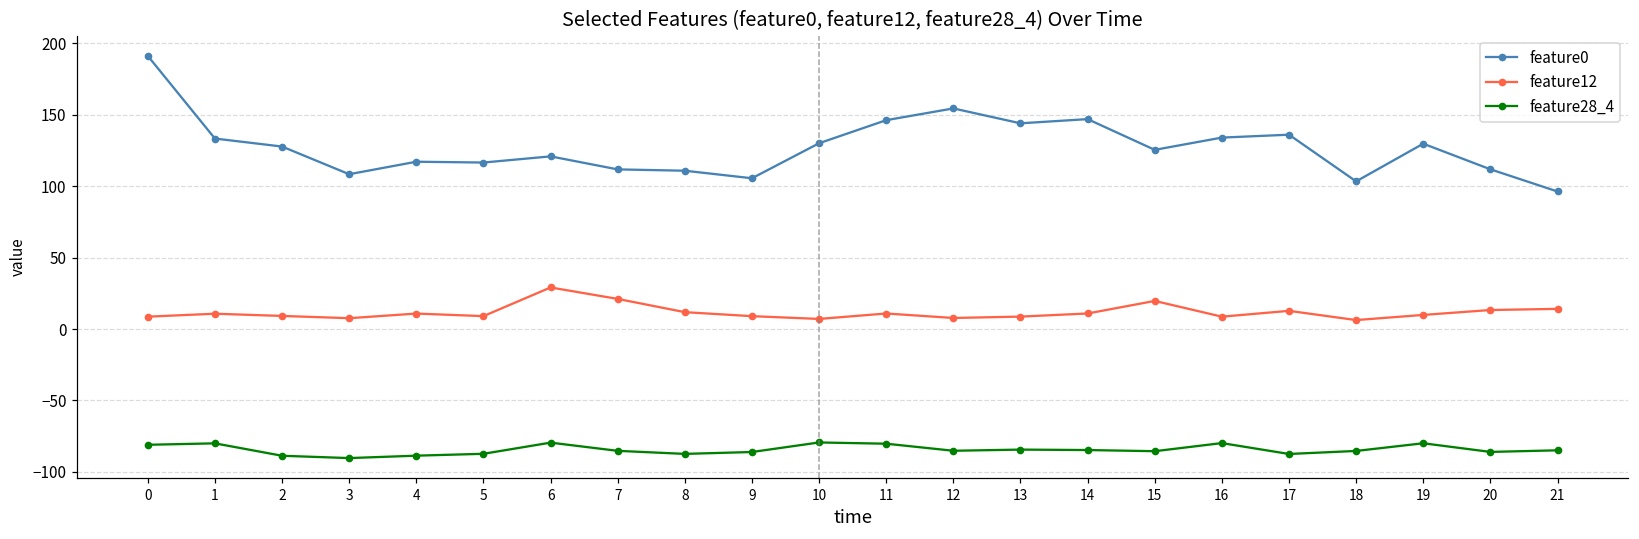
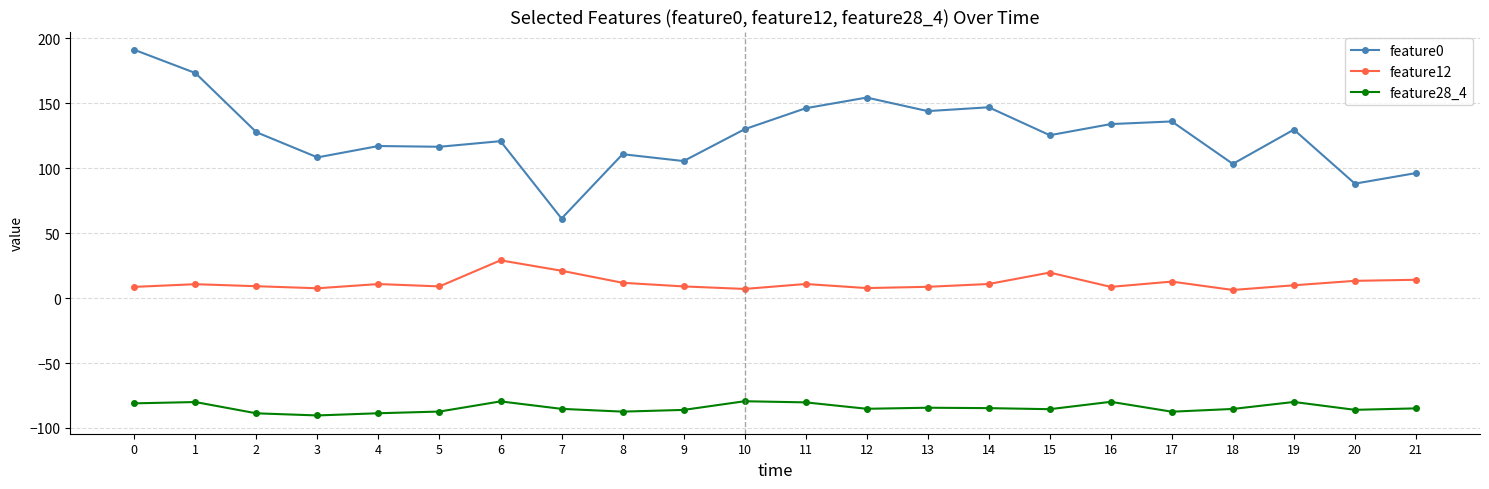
  {
    "feature0": {
      "0": 191,
-     "1": 133,
+     "1": 173,
      "2": 128,
      "3": 108,
      "4": 117,
      "5": 117,
      "6": 121,
-     "7": 112,
+     "7": 61,
      "8": 111,
      "9": 106,
      "10": 130,
      "11": 146,
      "12": 154,
      "13": 144,
      "14": 147,
      "15": 125,
      "16": 134,
      "17": 136,
      "18": 103,
      "19": 130,
-     "20": 112,
+     "20": 88,
      "21": 96
    },
    "feature12": {
      "0": 9,
      "1": 11,
      "2": 9,
      "3": 8,
      "4": 11,
      "5": 9,
      "6": 29,
      "7": 21,
      "8": 12,
      "9": 9,
      "10": 7,
      "11": 11,
      "12": 8,
      "13": 9,
      "14": 11,
      "15": 20,
      "16": 9,
      "17": 13,
      "18": 6,
      "19": 10,
      "20": 13,
      "21": 14
    },
    "feature28_4": {
      "0": -81,
      "1": -80,
      "2": -89,
      "3": -90,
      "4": -89,
      "5": -87,
      "6": -80,
      "7": -85,
      "8": -87,
      "9": -86,
      "10": -79,
      "11": -80,
      "12": -85,
      "13": -84,
      "14": -85,
      "15": -86,
      "16": -80,
      "17": -88,
      "18": -85,
      "19": -80,
      "20": -86,
      "21": -85
    }
  }
